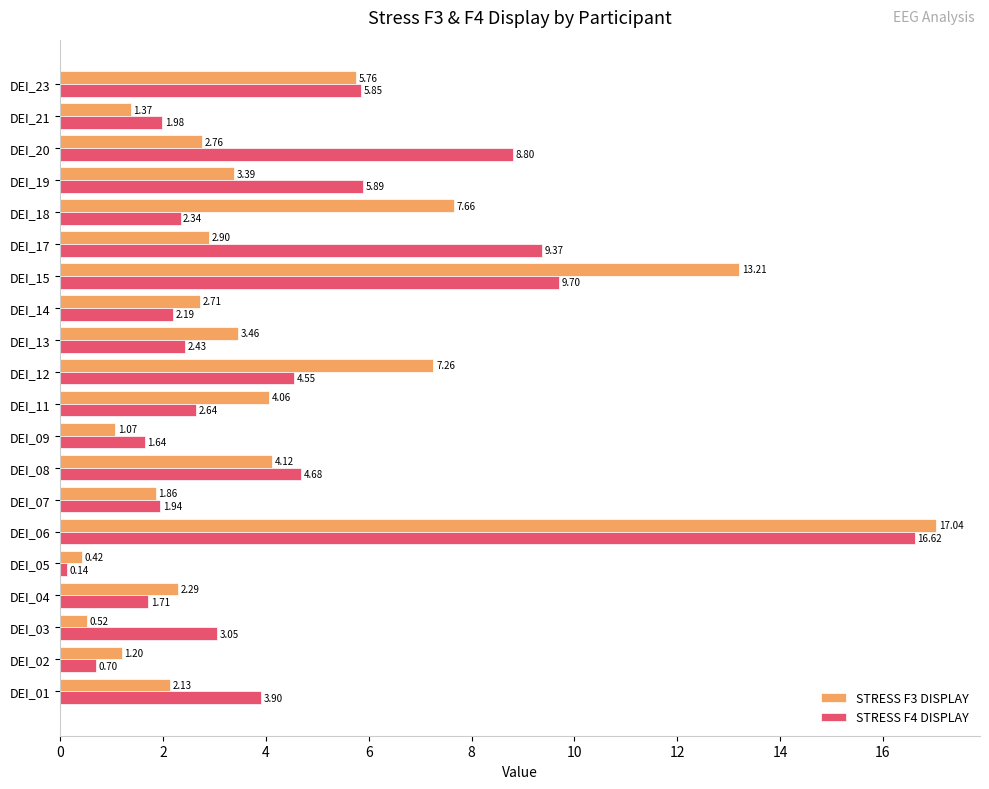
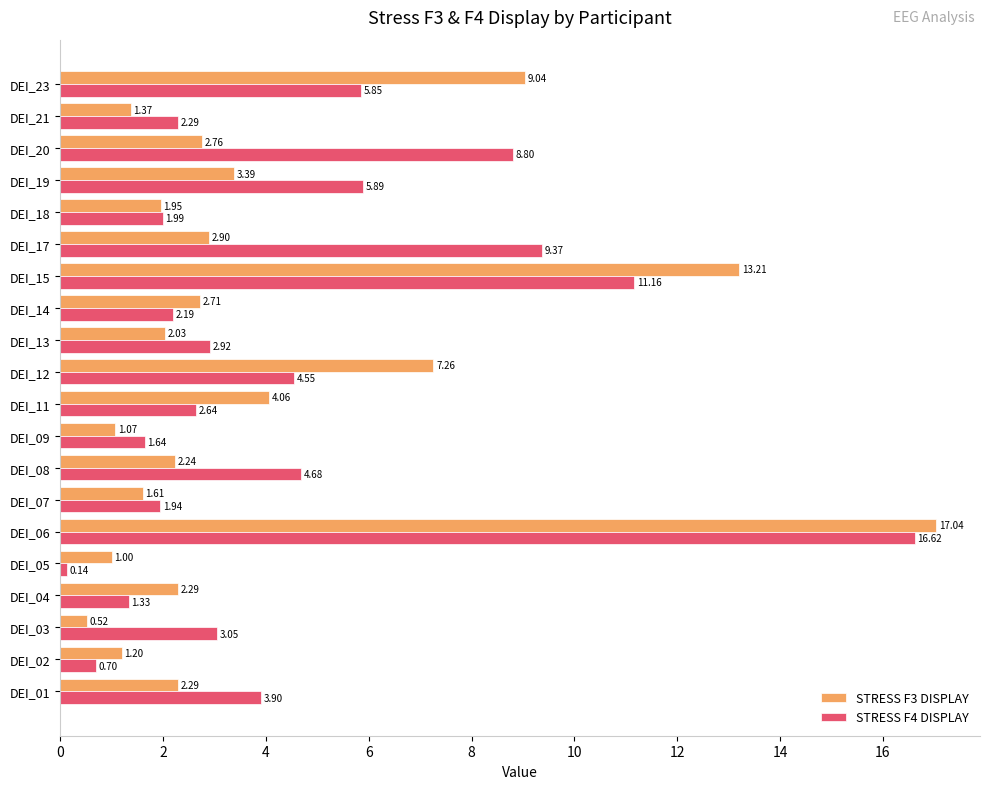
  {
    "STRESS F3 DISPLAY": {
-     "DEI_23": 5.76,
+     "DEI_23": 9.04,
      "DEI_21": 1.37,
      "DEI_20": 2.76,
      "DEI_19": 3.39,
-     "DEI_18": 7.66,
+     "DEI_18": 1.95,
      "DEI_17": 2.90,
      "DEI_15": 13.21,
      "DEI_14": 2.71,
-     "DEI_13": 3.46,
+     "DEI_13": 2.03,
      "DEI_12": 7.26,
      "DEI_11": 4.06,
      "DEI_09": 1.07,
-     "DEI_08": 4.12,
-     "DEI_07": 1.86,
+     "DEI_08": 2.24,
+     "DEI_07": 1.61,
      "DEI_06": 17.04,
-     "DEI_05": 0.42,
+     "DEI_05": 1.00,
      "DEI_04": 2.29,
      "DEI_03": 0.52,
      "DEI_02": 1.20,
-     "DEI_01": 2.13
+     "DEI_01": 2.29
    },
    "STRESS F4 DISPLAY": {
      "DEI_23": 5.85,
-     "DEI_21": 1.98,
+     "DEI_21": 2.29,
      "DEI_20": 8.80,
      "DEI_19": 5.89,
-     "DEI_18": 2.34,
+     "DEI_18": 1.99,
      "DEI_17": 9.37,
-     "DEI_15": 9.70,
+     "DEI_15": 11.16,
      "DEI_14": 2.19,
-     "DEI_13": 2.43,
+     "DEI_13": 2.92,
      "DEI_12": 4.55,
      "DEI_11": 2.64,
      "DEI_09": 1.64,
      "DEI_08": 4.68,
      "DEI_07": 1.94,
      "DEI_06": 16.62,
      "DEI_05": 0.14,
-     "DEI_04": 1.71,
+     "DEI_04": 1.33,
      "DEI_03": 3.05,
      "DEI_02": 0.70,
      "DEI_01": 3.90
    }
  }
